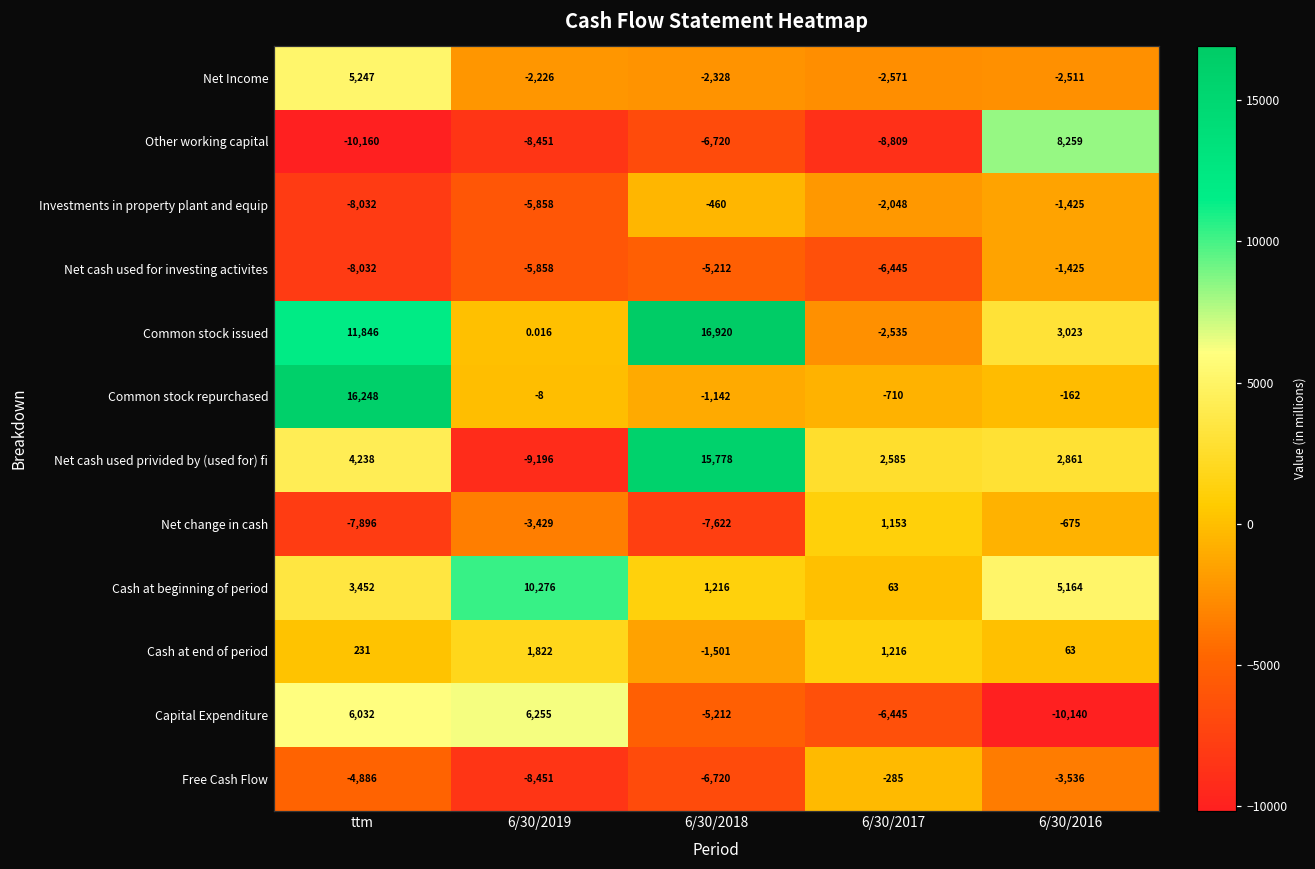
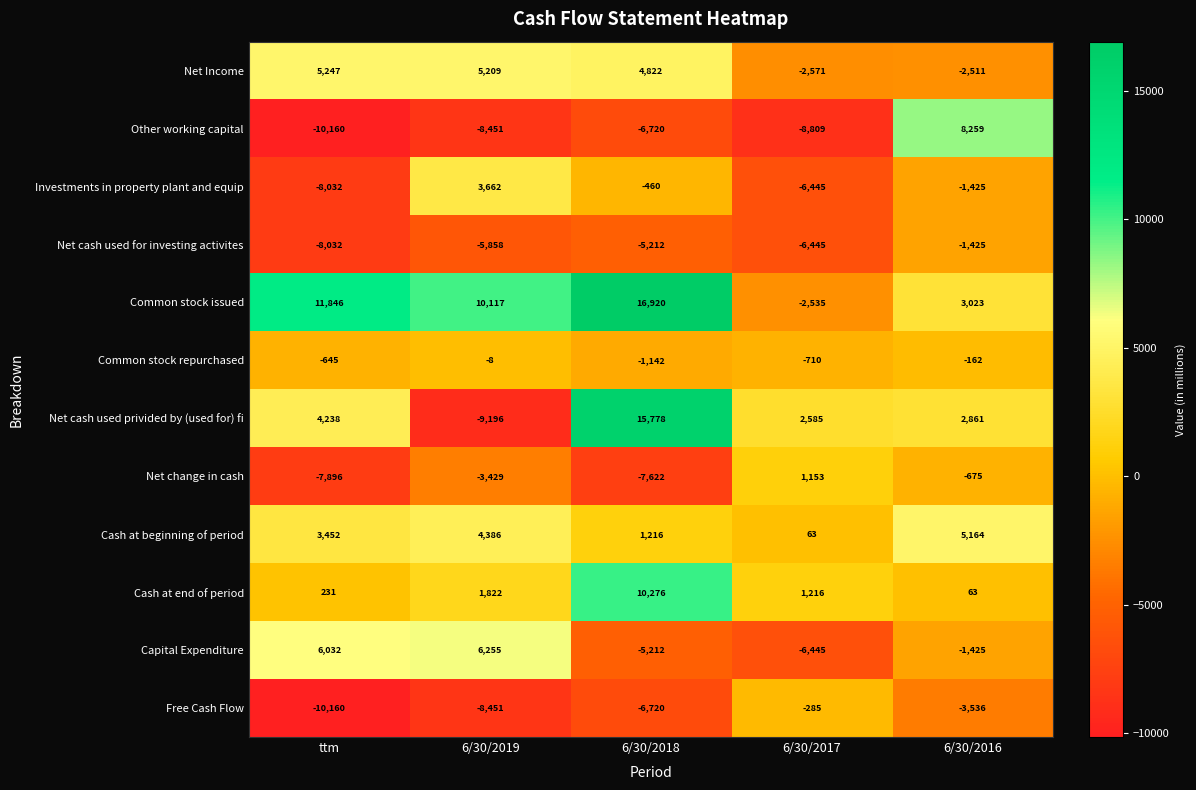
  {
    "Net Income": {
      "ttm": "5,247",
-     "6/30/2019": "-2,226",
-     "6/30/2018": "-2,328",
+     "6/30/2019": "5,209",
+     "6/30/2018": "4,822",
      "6/30/2017": "-2,571",
      "6/30/2016": "-2,511"
    },
    "Other working capital": {
      "ttm": "-10,160",
      "6/30/2019": "-8,451",
      "6/30/2018": "-6,720",
      "6/30/2017": "-8,809",
      "6/30/2016": "8,259"
    },
    "Investments in property plant and equip": {
      "ttm": "-8,032",
-     "6/30/2019": "-5,858",
+     "6/30/2019": "3,662",
      "6/30/2018": "-460",
-     "6/30/2017": "-2,048",
+     "6/30/2017": "-6,445",
      "6/30/2016": "-1,425"
    },
    "Net cash used for investing activites": {
      "ttm": "-8,032",
      "6/30/2019": "-5,858",
      "6/30/2018": "-5,212",
      "6/30/2017": "-6,445",
      "6/30/2016": "-1,425"
    },
    "Common stock issued": {
      "ttm": "11,846",
-     "6/30/2019": "0.016",
+     "6/30/2019": "10,117",
      "6/30/2018": "16,920",
      "6/30/2017": "-2,535",
      "6/30/2016": "3,023"
    },
    "Common stock repurchased": {
-     "ttm": "16,248",
+     "ttm": "-645",
      "6/30/2019": "-8",
      "6/30/2018": "-1,142",
      "6/30/2017": "-710",
      "6/30/2016": "-162"
    },
    "Net cash used privided by (used for) fi": {
      "ttm": "4,238",
      "6/30/2019": "-9,196",
      "6/30/2018": "15,778",
      "6/30/2017": "2,585",
      "6/30/2016": "2,861"
    },
    "Net change in cash": {
      "ttm": "-7,896",
      "6/30/2019": "-3,429",
      "6/30/2018": "-7,622",
      "6/30/2017": "1,153",
      "6/30/2016": "-675"
    },
    "Cash at beginning of period": {
      "ttm": "3,452",
-     "6/30/2019": "10,276",
+     "6/30/2019": "4,386",
      "6/30/2018": "1,216",
      "6/30/2017": "63",
      "6/30/2016": "5,164"
    },
    "Cash at end of period": {
      "ttm": "231",
      "6/30/2019": "1,822",
-     "6/30/2018": "-1,501",
+     "6/30/2018": "10,276",
      "6/30/2017": "1,216",
      "6/30/2016": "63"
    },
    "Capital Expenditure": {
      "ttm": "6,032",
      "6/30/2019": "6,255",
      "6/30/2018": "-5,212",
      "6/30/2017": "-6,445",
-     "6/30/2016": "-10,140"
+     "6/30/2016": "-1,425"
    },
    "Free Cash Flow": {
-     "ttm": "-4,886",
+     "ttm": "-10,160",
      "6/30/2019": "-8,451",
      "6/30/2018": "-6,720",
      "6/30/2017": "-285",
      "6/30/2016": "-3,536"
    }
  }
